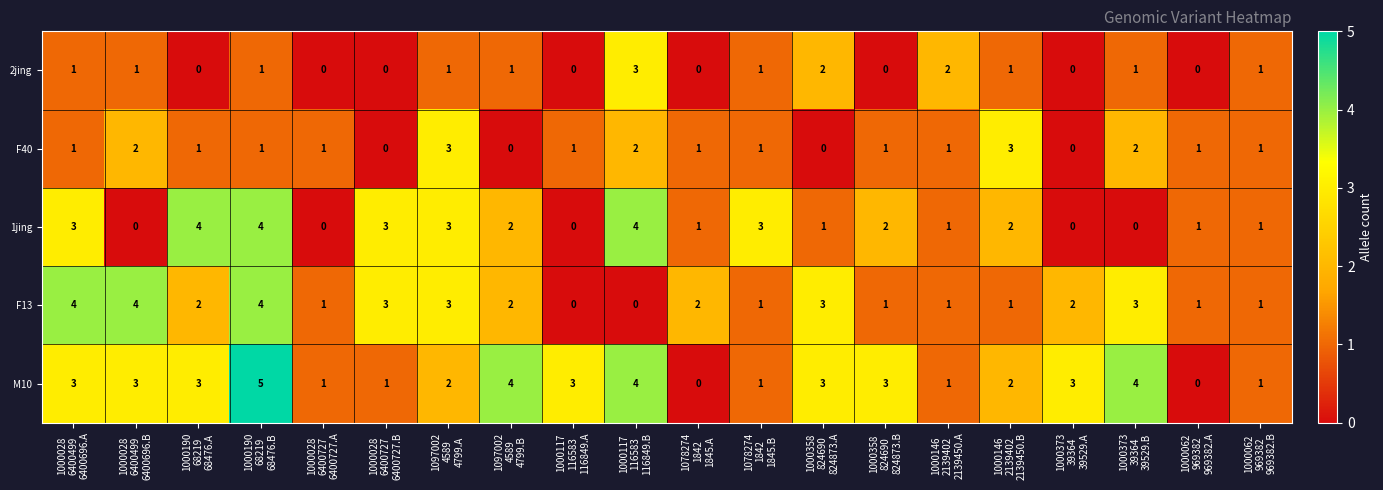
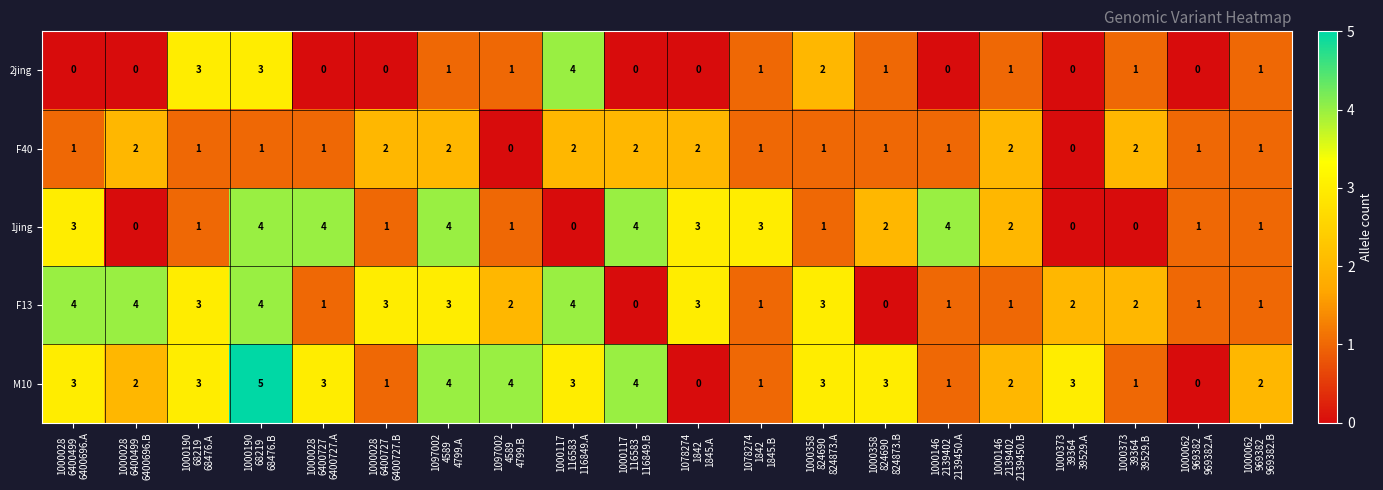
  {
    "2jing": {
-     "1000028 6400499 6400696.A": 1,
-     "1000028 6400499 6400696.B": 1,
-     "1000190 68219 68476.A": 0,
-     "1000190 68219 68476.B": 1,
+     "1000028 6400499 6400696.A": 0,
+     "1000028 6400499 6400696.B": 0,
+     "1000190 68219 68476.A": 3,
+     "1000190 68219 68476.B": 3,
      "1000028 6400727 6400727.A": 0,
      "1000028 6400727 6400727.B": 0,
      "1097002 4589 4799.A": 1,
      "1097002 4589 4799.B": 1,
-     "1000117 116583 116849.A": 0,
-     "1000117 116583 116849.B": 3,
+     "1000117 116583 116849.A": 4,
+     "1000117 116583 116849.B": 0,
      "1078274 1842 1845.A": 0,
      "1078274 1842 1845.B": 1,
      "1000358 824690 824873.A": 2,
-     "1000358 824690 824873.B": 0,
-     "1000146 2139402 2139450.A": 2,
+     "1000358 824690 824873.B": 1,
+     "1000146 2139402 2139450.A": 0,
      "1000146 2139402 2139450.B": 1,
      "1000373 39364 39529.A": 0,
      "1000373 39364 39529.B": 1,
      "1000062 969382 969382.A": 0,
      "1000062 969382 969382.B": 1
    },
    "F40": {
      "1000028 6400499 6400696.A": 1,
      "1000028 6400499 6400696.B": 2,
      "1000190 68219 68476.A": 1,
      "1000190 68219 68476.B": 1,
      "1000028 6400727 6400727.A": 1,
-     "1000028 6400727 6400727.B": 0,
-     "1097002 4589 4799.A": 3,
+     "1000028 6400727 6400727.B": 2,
+     "1097002 4589 4799.A": 2,
      "1097002 4589 4799.B": 0,
-     "1000117 116583 116849.A": 1,
+     "1000117 116583 116849.A": 2,
      "1000117 116583 116849.B": 2,
-     "1078274 1842 1845.A": 1,
+     "1078274 1842 1845.A": 2,
      "1078274 1842 1845.B": 1,
-     "1000358 824690 824873.A": 0,
+     "1000358 824690 824873.A": 1,
      "1000358 824690 824873.B": 1,
      "1000146 2139402 2139450.A": 1,
-     "1000146 2139402 2139450.B": 3,
+     "1000146 2139402 2139450.B": 2,
      "1000373 39364 39529.A": 0,
      "1000373 39364 39529.B": 2,
      "1000062 969382 969382.A": 1,
      "1000062 969382 969382.B": 1
    },
    "1jing": {
      "1000028 6400499 6400696.A": 3,
      "1000028 6400499 6400696.B": 0,
-     "1000190 68219 68476.A": 4,
+     "1000190 68219 68476.A": 1,
      "1000190 68219 68476.B": 4,
-     "1000028 6400727 6400727.A": 0,
-     "1000028 6400727 6400727.B": 3,
-     "1097002 4589 4799.A": 3,
-     "1097002 4589 4799.B": 2,
+     "1000028 6400727 6400727.A": 4,
+     "1000028 6400727 6400727.B": 1,
+     "1097002 4589 4799.A": 4,
+     "1097002 4589 4799.B": 1,
      "1000117 116583 116849.A": 0,
      "1000117 116583 116849.B": 4,
-     "1078274 1842 1845.A": 1,
+     "1078274 1842 1845.A": 3,
      "1078274 1842 1845.B": 3,
      "1000358 824690 824873.A": 1,
      "1000358 824690 824873.B": 2,
-     "1000146 2139402 2139450.A": 1,
+     "1000146 2139402 2139450.A": 4,
      "1000146 2139402 2139450.B": 2,
      "1000373 39364 39529.A": 0,
      "1000373 39364 39529.B": 0,
      "1000062 969382 969382.A": 1,
      "1000062 969382 969382.B": 1
    },
    "F13": {
      "1000028 6400499 6400696.A": 4,
      "1000028 6400499 6400696.B": 4,
-     "1000190 68219 68476.A": 2,
+     "1000190 68219 68476.A": 3,
      "1000190 68219 68476.B": 4,
      "1000028 6400727 6400727.A": 1,
      "1000028 6400727 6400727.B": 3,
      "1097002 4589 4799.A": 3,
      "1097002 4589 4799.B": 2,
-     "1000117 116583 116849.A": 0,
+     "1000117 116583 116849.A": 4,
      "1000117 116583 116849.B": 0,
-     "1078274 1842 1845.A": 2,
+     "1078274 1842 1845.A": 3,
      "1078274 1842 1845.B": 1,
      "1000358 824690 824873.A": 3,
-     "1000358 824690 824873.B": 1,
+     "1000358 824690 824873.B": 0,
      "1000146 2139402 2139450.A": 1,
      "1000146 2139402 2139450.B": 1,
      "1000373 39364 39529.A": 2,
-     "1000373 39364 39529.B": 3,
+     "1000373 39364 39529.B": 2,
      "1000062 969382 969382.A": 1,
      "1000062 969382 969382.B": 1
    },
    "M10": {
      "1000028 6400499 6400696.A": 3,
-     "1000028 6400499 6400696.B": 3,
+     "1000028 6400499 6400696.B": 2,
      "1000190 68219 68476.A": 3,
      "1000190 68219 68476.B": 5,
-     "1000028 6400727 6400727.A": 1,
+     "1000028 6400727 6400727.A": 3,
      "1000028 6400727 6400727.B": 1,
-     "1097002 4589 4799.A": 2,
+     "1097002 4589 4799.A": 4,
      "1097002 4589 4799.B": 4,
      "1000117 116583 116849.A": 3,
      "1000117 116583 116849.B": 4,
      "1078274 1842 1845.A": 0,
      "1078274 1842 1845.B": 1,
      "1000358 824690 824873.A": 3,
      "1000358 824690 824873.B": 3,
      "1000146 2139402 2139450.A": 1,
      "1000146 2139402 2139450.B": 2,
      "1000373 39364 39529.A": 3,
-     "1000373 39364 39529.B": 4,
+     "1000373 39364 39529.B": 1,
      "1000062 969382 969382.A": 0,
-     "1000062 969382 969382.B": 1
+     "1000062 969382 969382.B": 2
    }
  }
